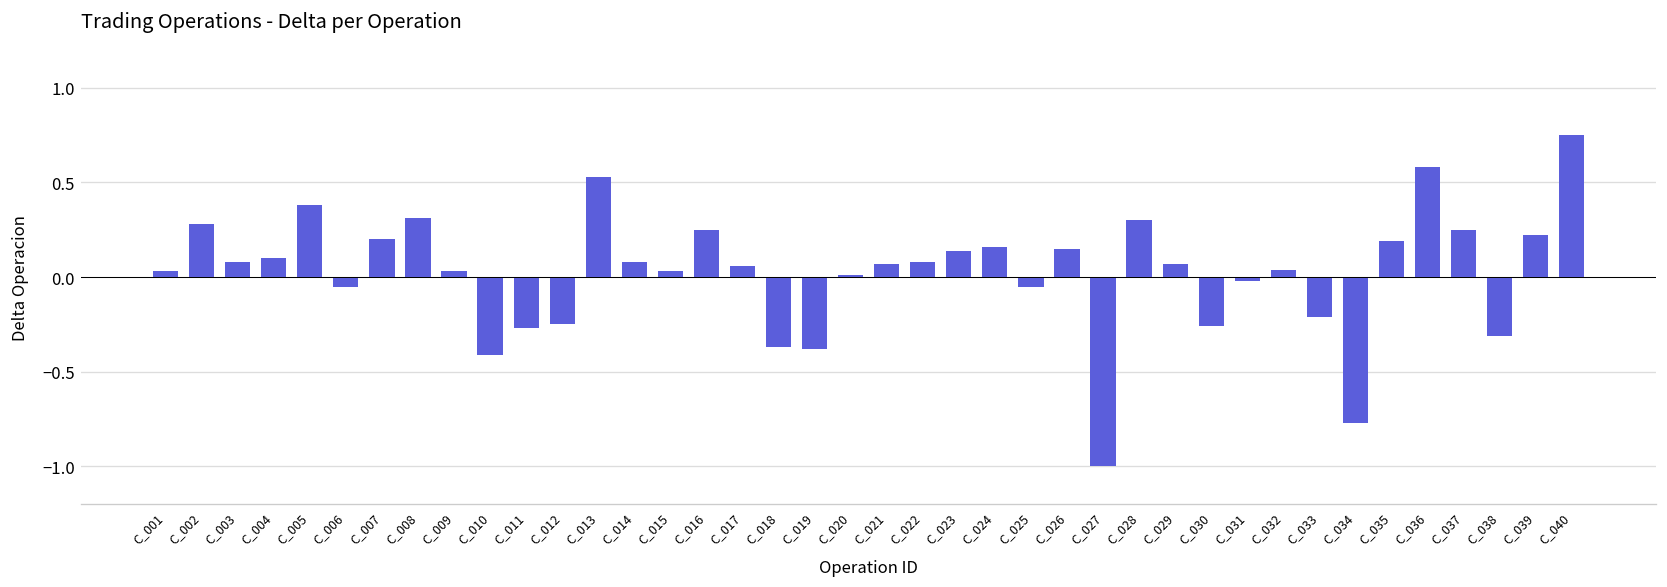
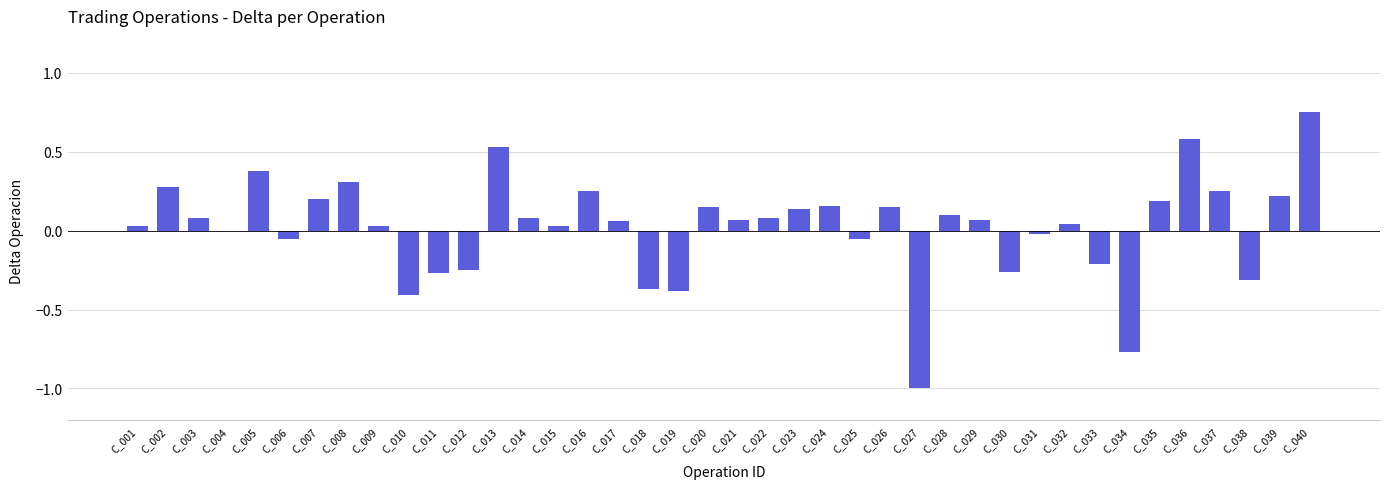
  {
    "C_001": 0.03,
    "C_002": 0.28,
    "C_003": 0.08,
-   "C_004": 0.1,
+   "C_004": 0.0,
    "C_005": 0.38,
    "C_006": -0.05,
    "C_007": 0.20,
    "C_008": 0.31,
    "C_009": 0.03,
    "C_010": -0.41,
    "C_011": -0.27,
    "C_012": -0.25,
    "C_013": 0.53,
    "C_014": 0.08,
    "C_015": 0.03,
    "C_016": 0.25,
    "C_017": 0.06,
    "C_018": -0.37,
    "C_019": -0.38,
-   "C_020": 0.01,
+   "C_020": 0.15,
    "C_021": 0.07,
    "C_022": 0.08,
    "C_023": 0.14,
    "C_024": 0.16,
    "C_025": -0.05,
    "C_026": 0.15,
    "C_027": -1.00,
-   "C_028": 0.3,
+   "C_028": 0.1,
    "C_029": 0.07,
    "C_030": -0.26,
    "C_031": -0.02,
    "C_032": 0.04,
    "C_033": -0.21,
    "C_034": -0.77,
    "C_035": 0.19,
    "C_036": 0.58,
    "C_037": 0.25,
    "C_038": -0.31,
    "C_039": 0.22,
    "C_040": 0.75
  }
